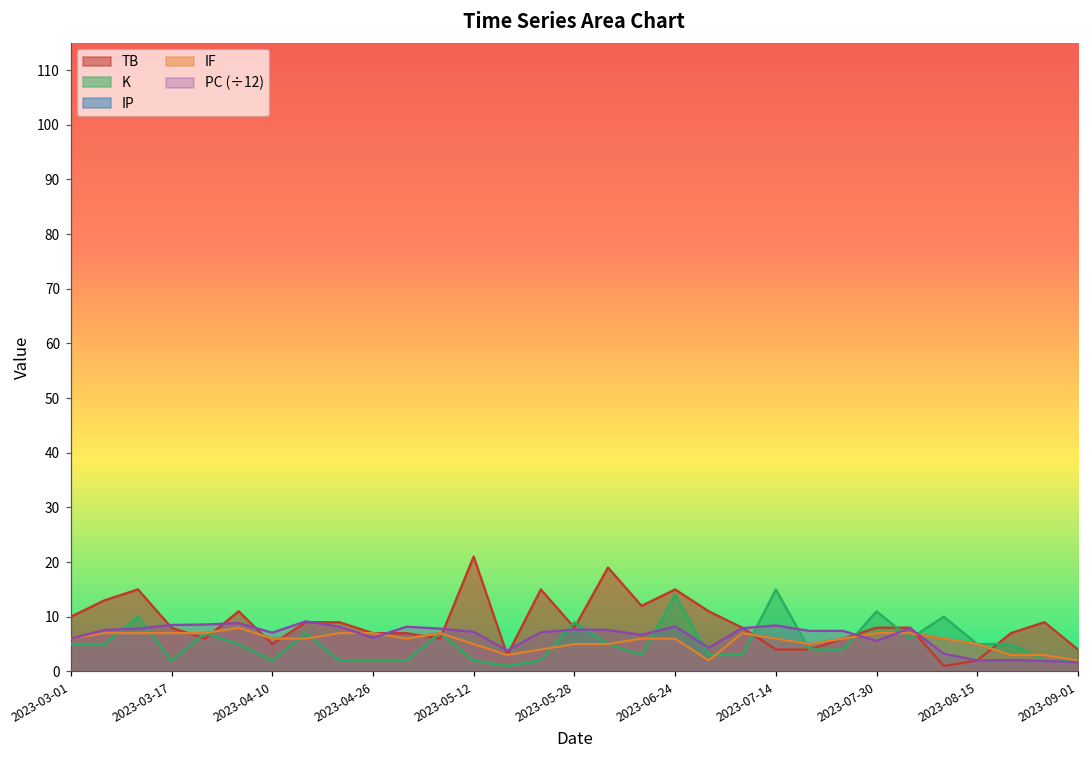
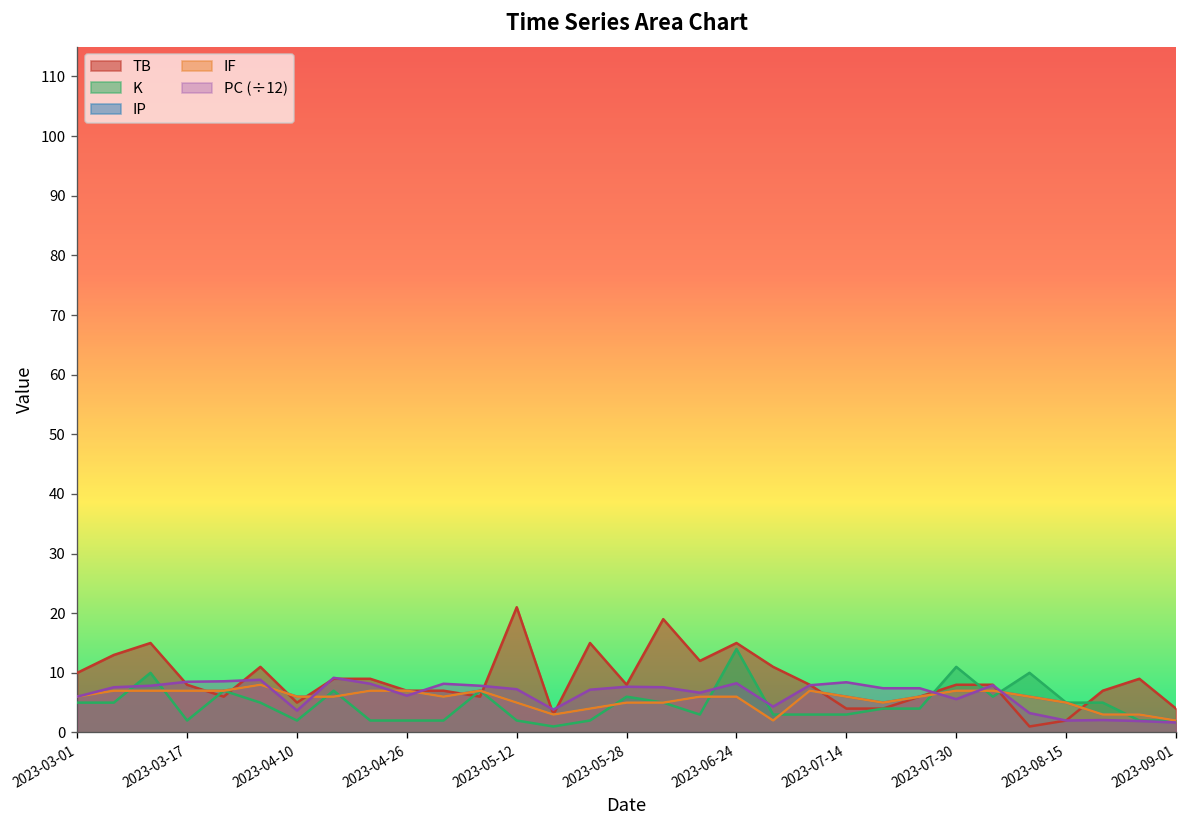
  {
    "K": {
      "2023-03-01": 5,
      "2023-03-17": 2,
      "2023-04-10": 2,
      "2023-04-26": 2,
      "2023-05-12": 2,
-     "2023-05-28": 9,
+     "2023-05-28": 6,
      "2023-06-24": 14,
-     "2023-07-14": 15,
+     "2023-07-14": 3,
      "2023-07-30": 11
    },
    "PC (÷12)": {
-     "2023-04-10": 7,
+     "2023-04-10": 4,
      "2023-04-26": 6,
      "2023-05-12": 7,
      "2023-06-24": 8,
      "2023-07-14": 8,
      "2023-07-30": 6
    }
  }
